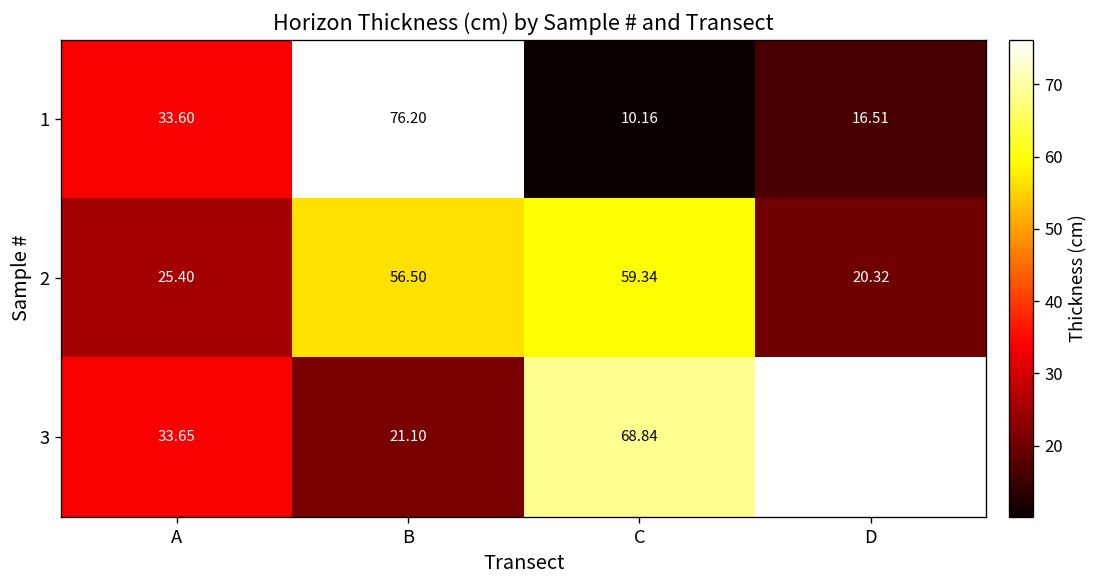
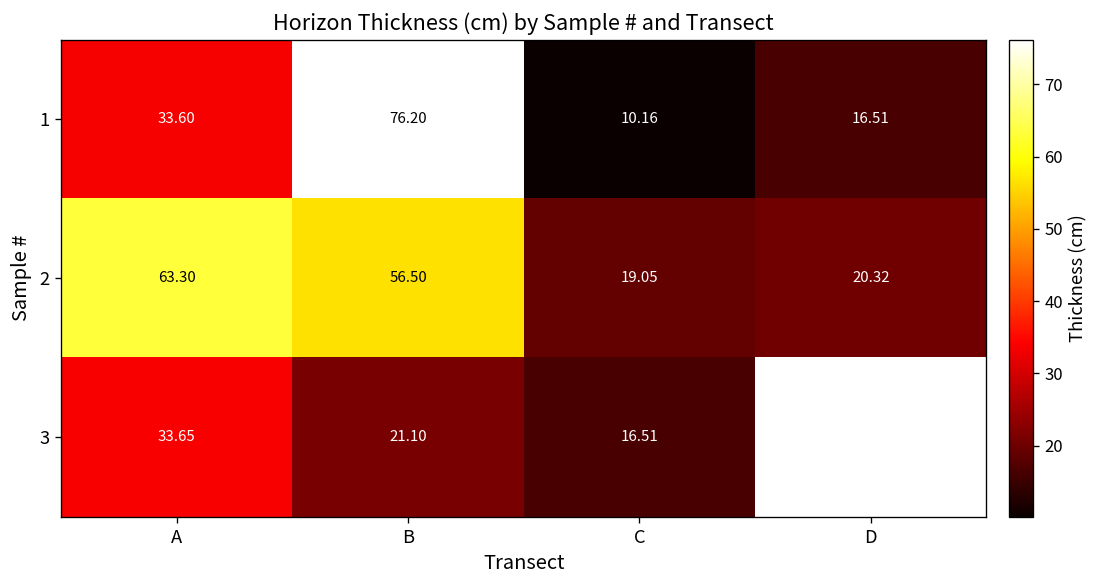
  {
    "1": {
      "A": 33.60,
      "B": 76.20,
      "C": 10.16,
      "D": 16.51
    },
    "2": {
-     "A": 25.40,
+     "A": 63.30,
      "B": 56.50,
-     "C": 59.34,
+     "C": 19.05,
      "D": 20.32
    },
    "3": {
      "A": 33.65,
      "B": 21.10,
-     "C": 68.84
+     "C": 16.51
    }
  }
